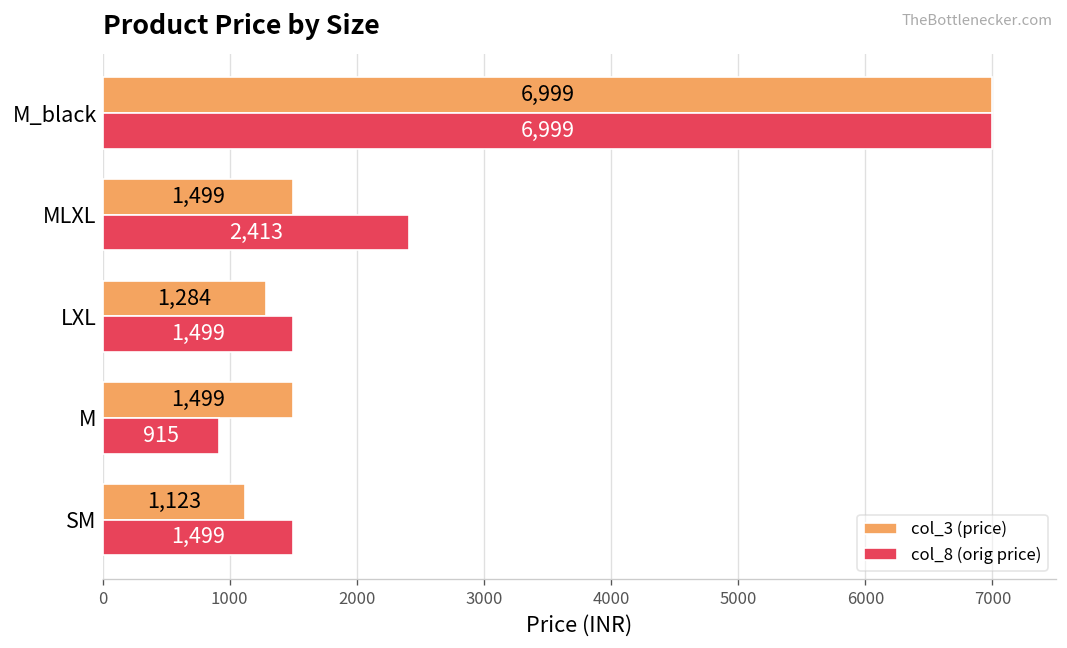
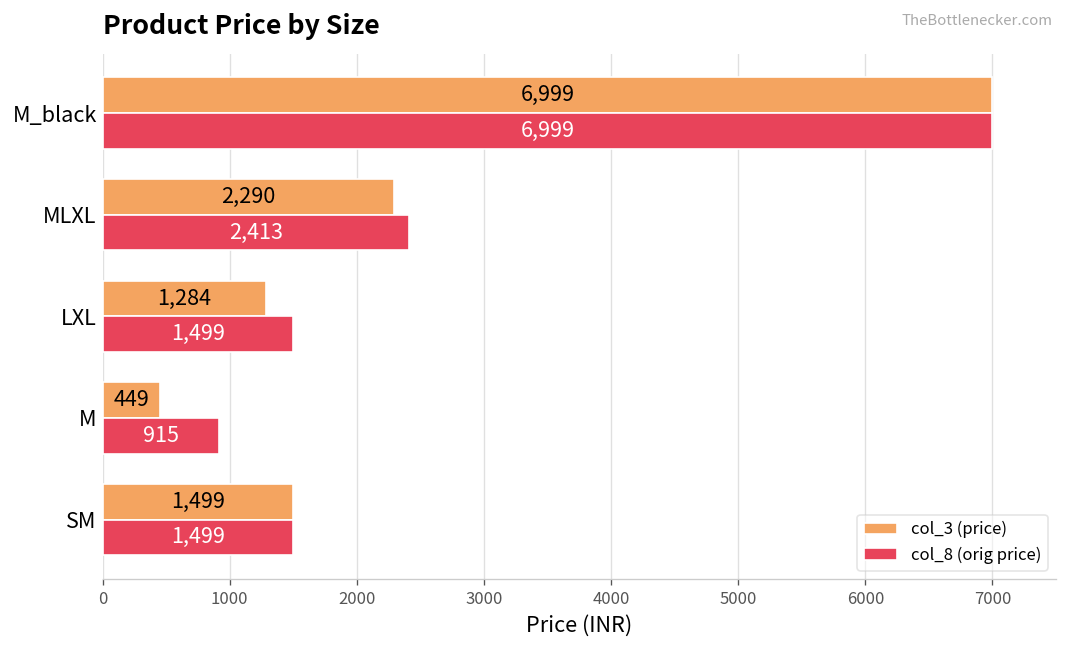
  {
    "col_3 (price)": {
      "M_black": "6,999",
-     "MLXL": "1,499",
+     "MLXL": "2,290",
      "LXL": "1,284",
-     "M": "1,499",
-     "SM": "1,123"
+     "M": "449",
+     "SM": "1,499"
    },
    "col_8 (orig price)": {
      "M_black": "6,999",
      "MLXL": "2,413",
      "LXL": "1,499",
      "M": "915",
      "SM": "1,499"
    }
  }
